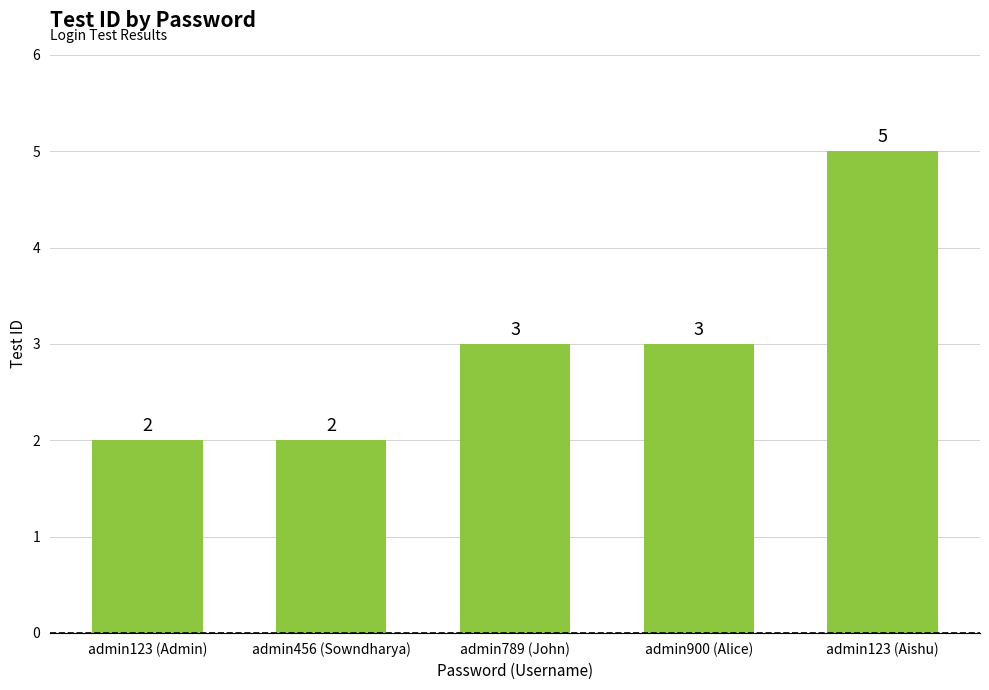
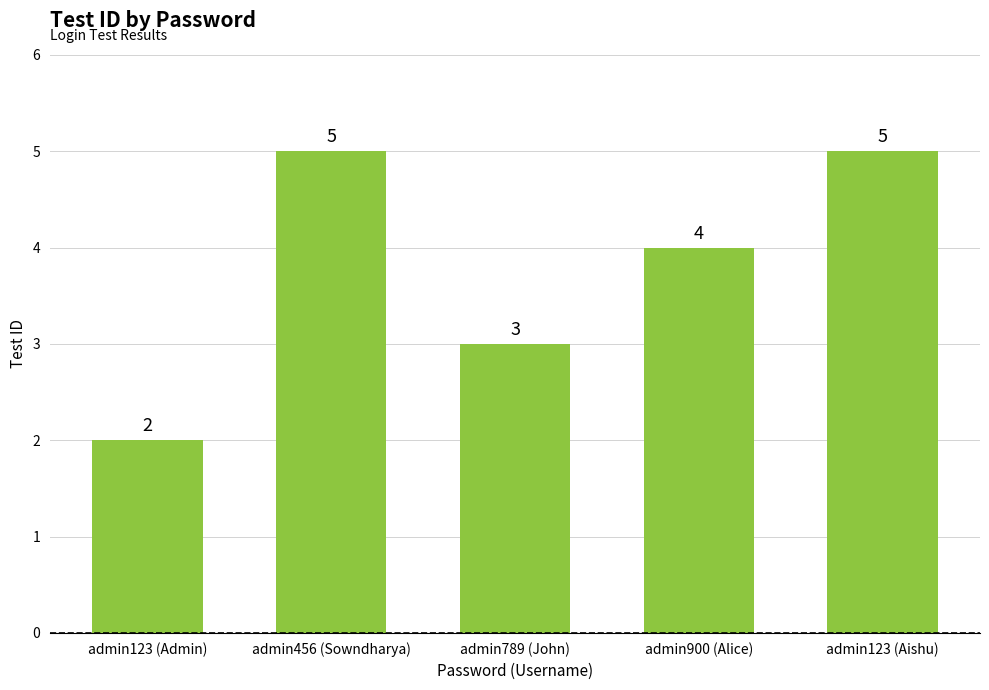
  {
    "admin123 (Admin)": 2,
-   "admin456 (Sowndharya)": 2,
+   "admin456 (Sowndharya)": 5,
    "admin789 (John)": 3,
-   "admin900 (Alice)": 3,
+   "admin900 (Alice)": 4,
    "admin123 (Aishu)": 5
  }
